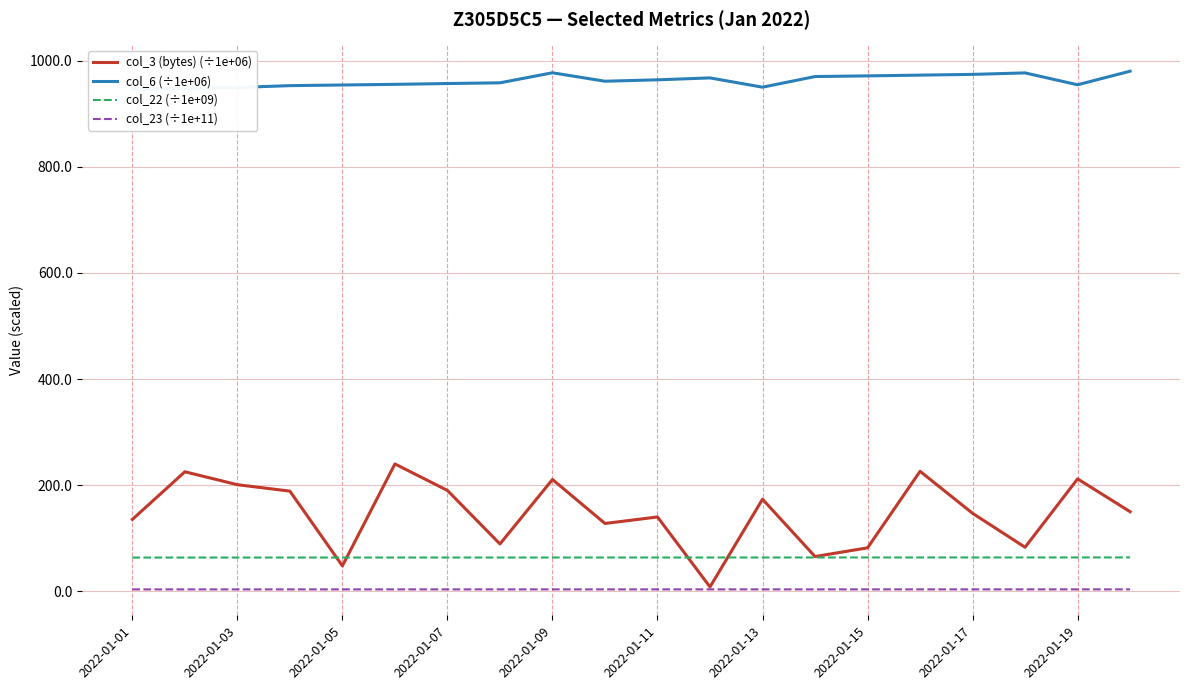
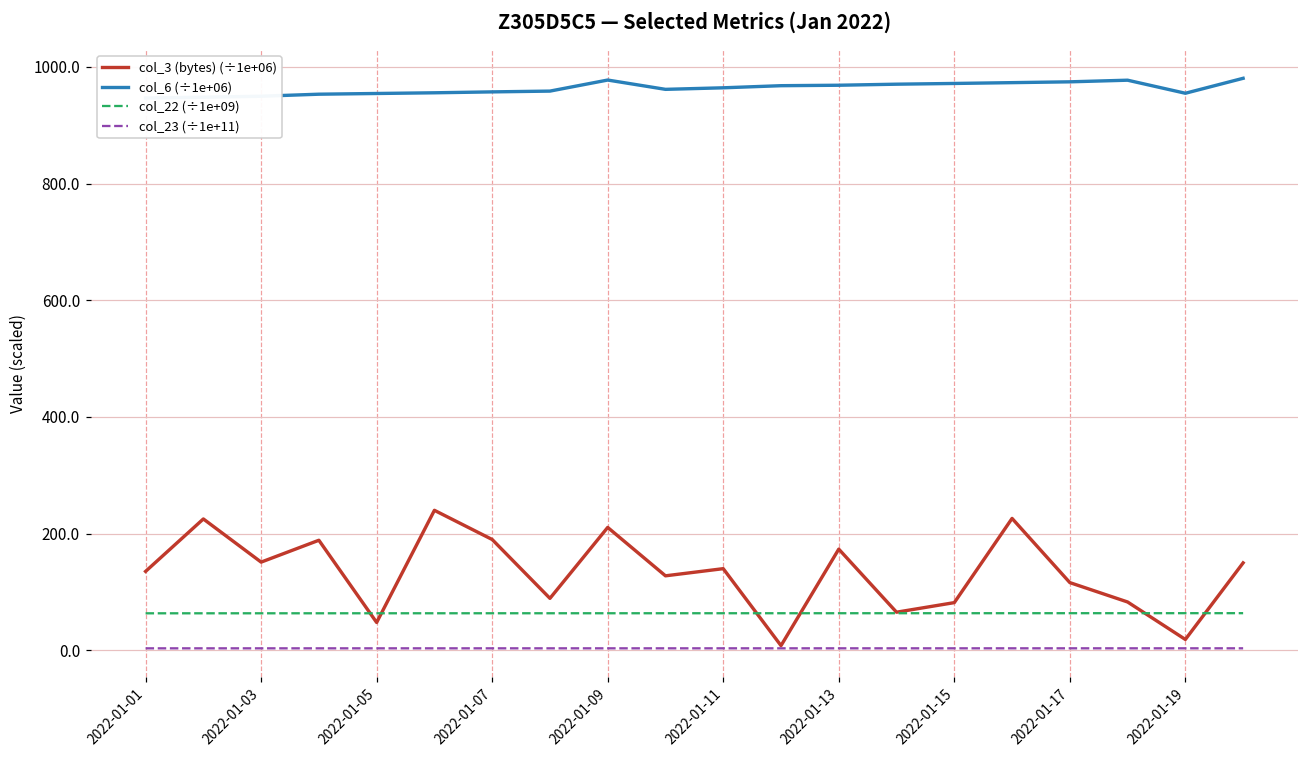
  {
    "col_3 (bytes) (÷1e+06)": {
      "2022-01-01": 140,
-     "2022-01-03": 200,
+     "2022-01-03": 150,
      "2022-01-05": 50,
      "2022-01-07": 190,
      "2022-01-09": 210,
      "2022-01-11": 140,
      "2022-01-13": 170,
      "2022-01-15": 80,
-     "2022-01-17": 150,
-     "2022-01-19": 210
+     "2022-01-17": 120,
+     "2022-01-19": 20
    },
    "col_6 (÷1e+06)": {
      "2022-01-05": 950,
      "2022-01-07": 960,
      "2022-01-09": 980,
      "2022-01-11": 960,
-     "2022-01-13": 950,
+     "2022-01-13": 970,
      "2022-01-15": 970,
      "2022-01-17": 970,
      "2022-01-19": 950
    },
    "col_22 (÷1e+09)": {
      "2022-01-01": 60,
      "2022-01-03": 60,
      "2022-01-05": 60,
      "2022-01-07": 60,
      "2022-01-09": 60,
      "2022-01-11": 60,
      "2022-01-13": 60,
      "2022-01-15": 60,
      "2022-01-17": 60,
      "2022-01-19": 60
    },
    "col_23 (÷1e+11)": {
      "2022-01-01": 0,
      "2022-01-03": 0,
      "2022-01-05": 0,
      "2022-01-07": 0,
      "2022-01-09": 0,
      "2022-01-11": 0,
      "2022-01-13": 0,
      "2022-01-15": 0,
      "2022-01-17": 0,
      "2022-01-19": 0
    }
  }
